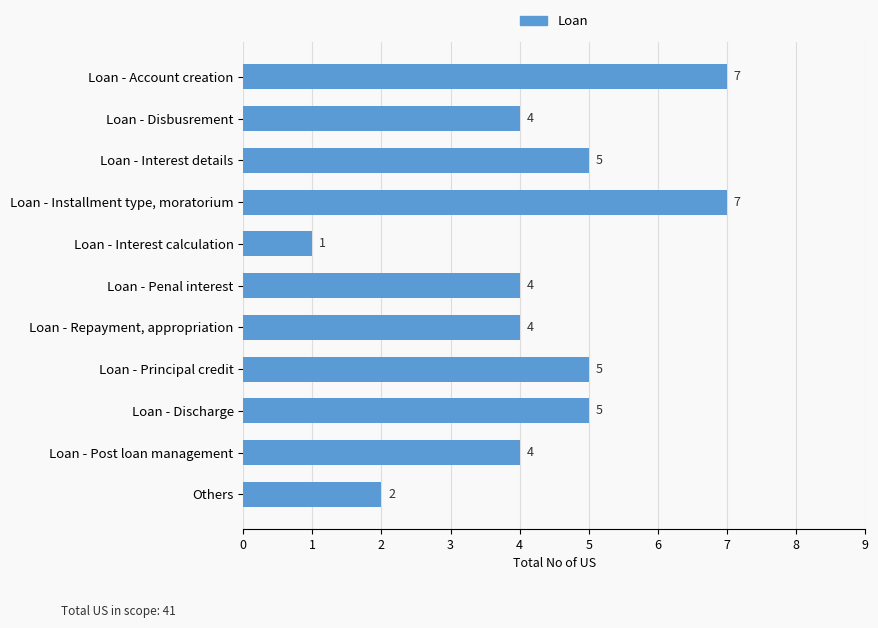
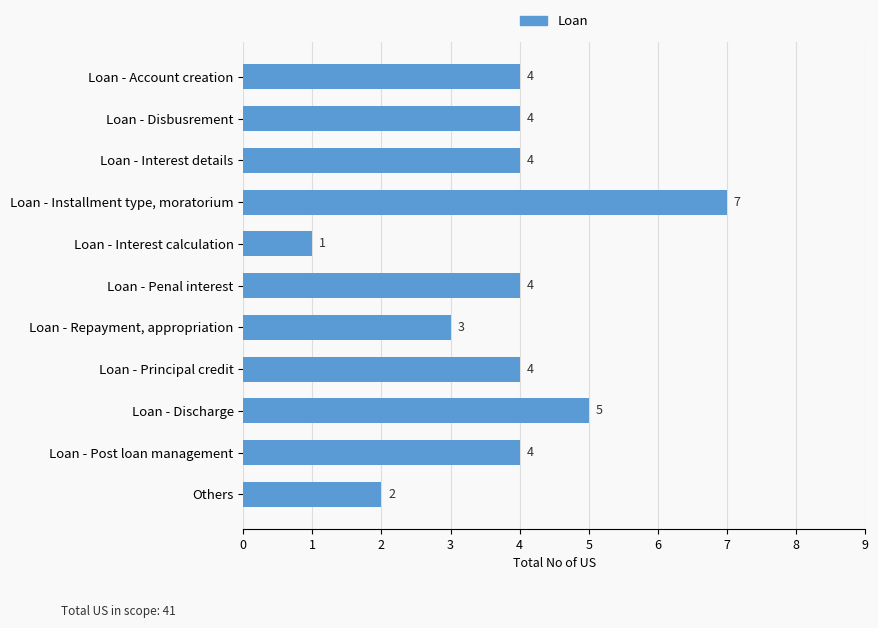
  {
-   "Loan - Account creation": 7,
+   "Loan - Account creation": 4,
    "Loan - Disbusrement": 4,
-   "Loan - Interest details": 5,
+   "Loan - Interest details": 4,
    "Loan - Installment type, moratorium": 7,
    "Loan - Interest calculation": 1,
    "Loan - Penal interest": 4,
-   "Loan - Repayment, appropriation": 4,
-   "Loan - Principal credit": 5,
+   "Loan - Repayment, appropriation": 3,
+   "Loan - Principal credit": 4,
    "Loan - Discharge": 5,
    "Loan - Post loan management": 4,
    "Others": 2
  }
